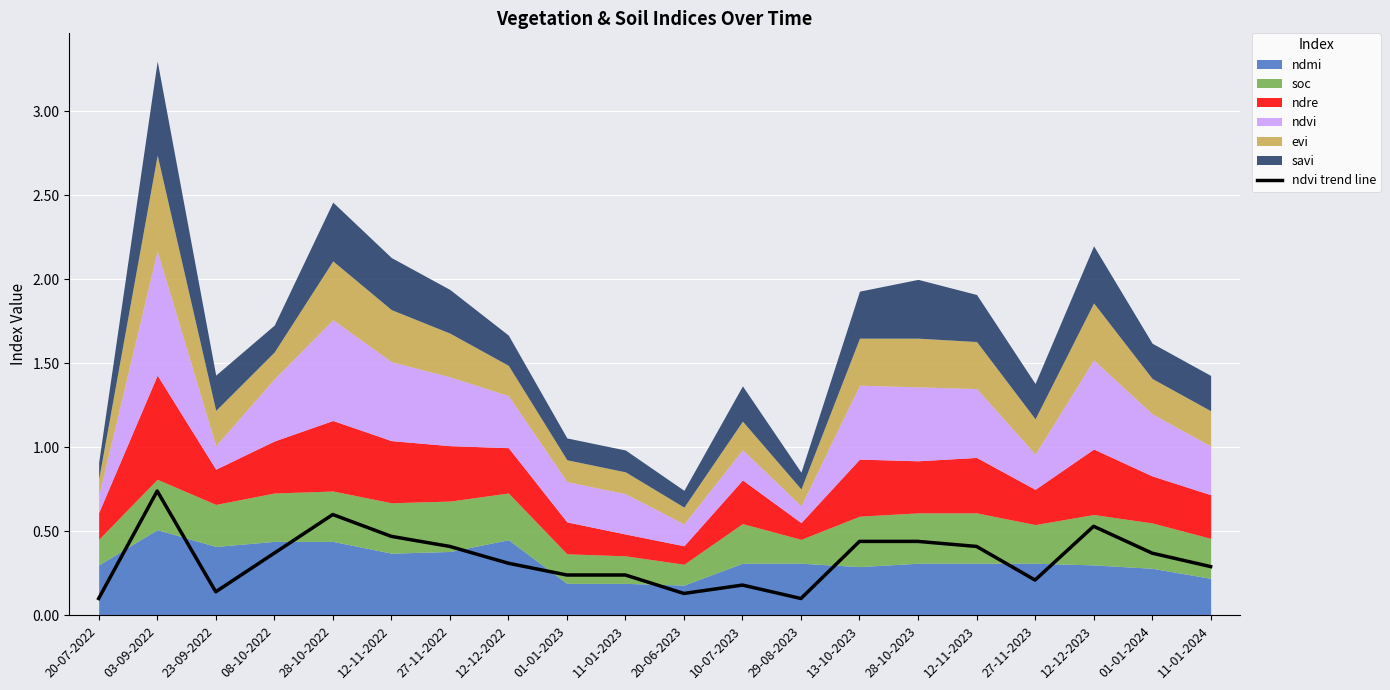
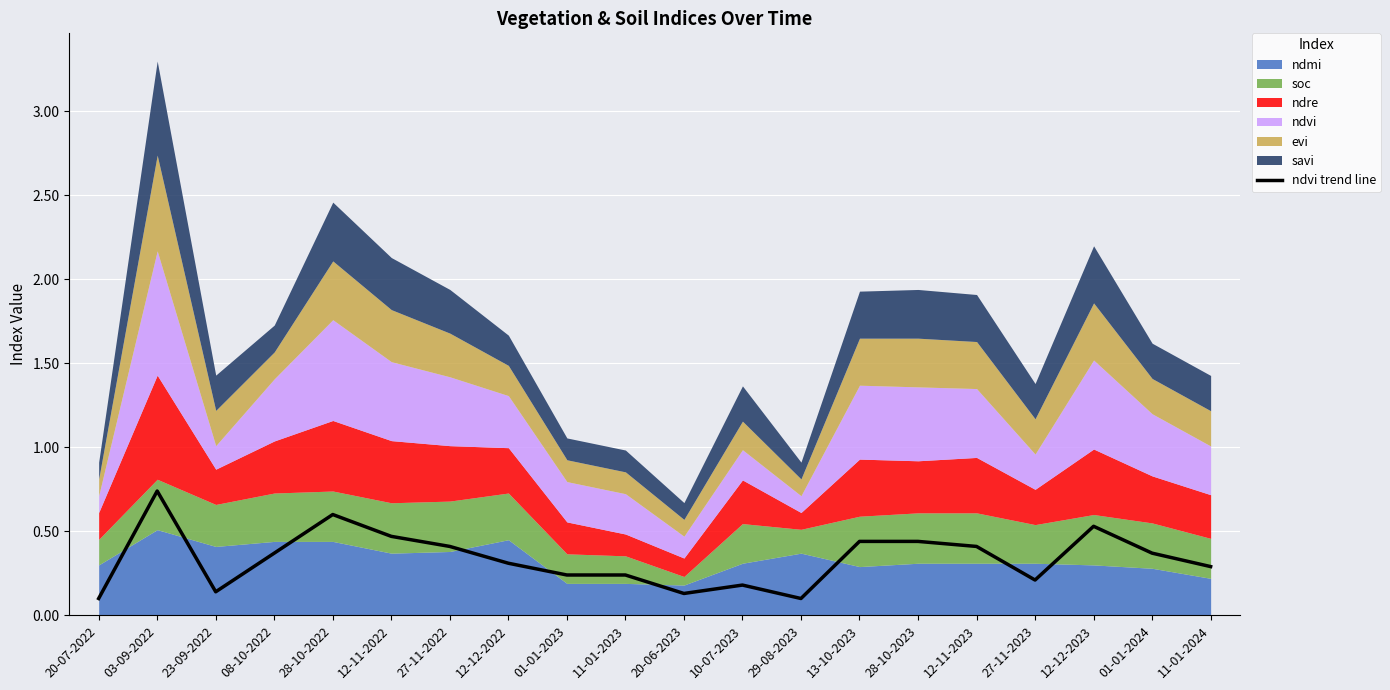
  {
    "ndvi trend line": {
      "20-07-2022": 0.10,
      "03-09-2022": 0.74,
      "23-09-2022": 0.14,
      "08-10-2022": 0.37,
      "28-10-2022": 0.60,
      "12-11-2022": 0.47,
      "27-11-2022": 0.41,
      "12-12-2022": 0.31,
      "01-01-2023": 0.24,
      "11-01-2023": 0.24,
      "20-06-2023": 0.13,
      "10-07-2023": 0.18,
      "29-08-2023": 0.10,
      "13-10-2023": 0.44,
      "28-10-2023": 0.44,
      "12-11-2023": 0.41,
      "27-11-2023": 0.21,
      "12-12-2023": 0.53,
      "01-01-2024": 0.37,
      "11-01-2024": 0.29
    },
    "ndmi": {
      "20-07-2022": 0.30,
      "03-09-2022": 0.51,
      "23-09-2022": 0.41,
      "08-10-2022": 0.44,
      "28-10-2022": 0.44,
      "12-11-2022": 0.37,
      "27-11-2022": 0.38,
      "12-12-2022": 0.45,
      "01-01-2023": 0.19,
      "11-01-2023": 0.19,
      "20-06-2023": 0.18,
      "10-07-2023": 0.31,
-     "29-08-2023": 0.31,
+     "29-08-2023": 0.37,
      "13-10-2023": 0.29,
      "28-10-2023": 0.31,
      "12-11-2023": 0.31,
      "27-11-2023": 0.31,
      "12-12-2023": 0.30,
      "01-01-2024": 0.28,
      "11-01-2024": 0.22
    },
    "soc": {
      "20-07-2022": 0.15,
      "03-09-2022": 0.30,
      "23-09-2022": 0.25,
      "08-10-2022": 0.29,
      "28-10-2022": 0.30,
      "12-11-2022": 0.30,
      "27-11-2022": 0.30,
      "12-12-2022": 0.28,
      "01-01-2023": 0.18,
      "11-01-2023": 0.16,
-     "20-06-2023": 0.12,
+     "20-06-2023": 0.05,
      "10-07-2023": 0.24,
      "29-08-2023": 0.14,
      "13-10-2023": 0.30,
      "28-10-2023": 0.30,
      "12-11-2023": 0.30,
      "27-11-2023": 0.23,
      "12-12-2023": 0.30,
      "01-01-2024": 0.27,
      "11-01-2024": 0.24
    },
    "ndre": {
      "20-07-2022": 0.16,
      "03-09-2022": 0.62,
      "23-09-2022": 0.21,
      "08-10-2022": 0.31,
      "28-10-2022": 0.42,
      "12-11-2022": 0.37,
      "27-11-2022": 0.33,
      "12-12-2022": 0.27,
      "01-01-2023": 0.19,
      "11-01-2023": 0.13,
      "20-06-2023": 0.11,
      "10-07-2023": 0.26,
      "29-08-2023": 0.10,
      "13-10-2023": 0.34,
      "28-10-2023": 0.31,
      "12-11-2023": 0.33,
      "27-11-2023": 0.21,
      "12-12-2023": 0.39,
      "01-01-2024": 0.28,
      "11-01-2024": 0.26
    },
    "ndvi": {
      "20-07-2022": 0.10,
      "03-09-2022": 0.74,
      "23-09-2022": 0.14,
      "08-10-2022": 0.37,
      "28-10-2022": 0.60,
      "12-11-2022": 0.47,
      "27-11-2022": 0.41,
      "12-12-2022": 0.31,
      "01-01-2023": 0.24,
      "11-01-2023": 0.24,
      "20-06-2023": 0.13,
      "10-07-2023": 0.18,
      "29-08-2023": 0.10,
      "13-10-2023": 0.44,
      "28-10-2023": 0.44,
      "12-11-2023": 0.41,
      "27-11-2023": 0.21,
      "12-12-2023": 0.53,
      "01-01-2024": 0.37,
      "11-01-2024": 0.29
    },
    "evi": {
      "20-07-2022": 0.10,
      "03-09-2022": 0.57,
      "23-09-2022": 0.21,
      "08-10-2022": 0.16,
      "28-10-2022": 0.35,
      "12-11-2022": 0.31,
      "27-11-2022": 0.26,
      "12-12-2022": 0.18,
      "01-01-2023": 0.13,
      "11-01-2023": 0.13,
      "20-06-2023": 0.10,
      "10-07-2023": 0.17,
      "29-08-2023": 0.10,
      "13-10-2023": 0.28,
      "28-10-2023": 0.29,
      "12-11-2023": 0.28,
      "27-11-2023": 0.21,
      "12-12-2023": 0.34,
      "01-01-2024": 0.21,
      "11-01-2024": 0.21
    },
    "savi": {
      "20-07-2022": 0.10,
      "03-09-2022": 0.56,
      "23-09-2022": 0.21,
      "08-10-2022": 0.16,
      "28-10-2022": 0.35,
      "12-11-2022": 0.31,
      "27-11-2022": 0.26,
      "12-12-2022": 0.18,
      "01-01-2023": 0.13,
      "11-01-2023": 0.13,
      "20-06-2023": 0.10,
      "10-07-2023": 0.21,
      "29-08-2023": 0.10,
      "13-10-2023": 0.28,
-     "28-10-2023": 0.35,
+     "28-10-2023": 0.29,
      "12-11-2023": 0.28,
      "27-11-2023": 0.21,
      "12-12-2023": 0.34,
      "01-01-2024": 0.21,
      "11-01-2024": 0.21
    }
  }
